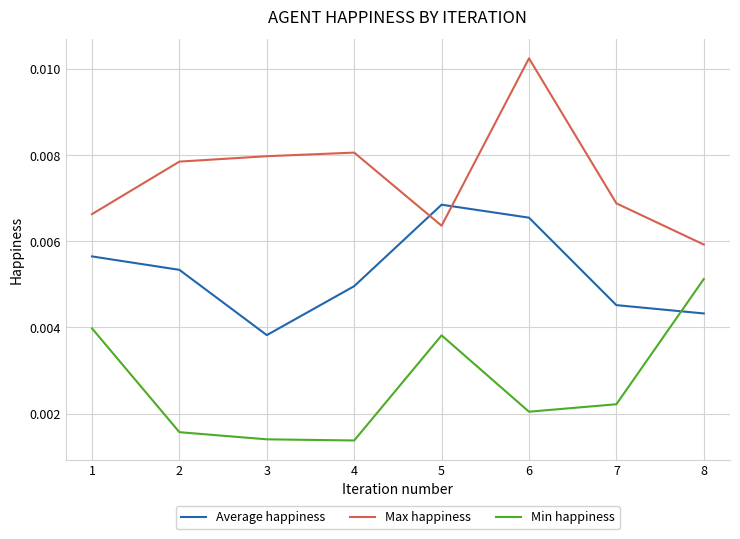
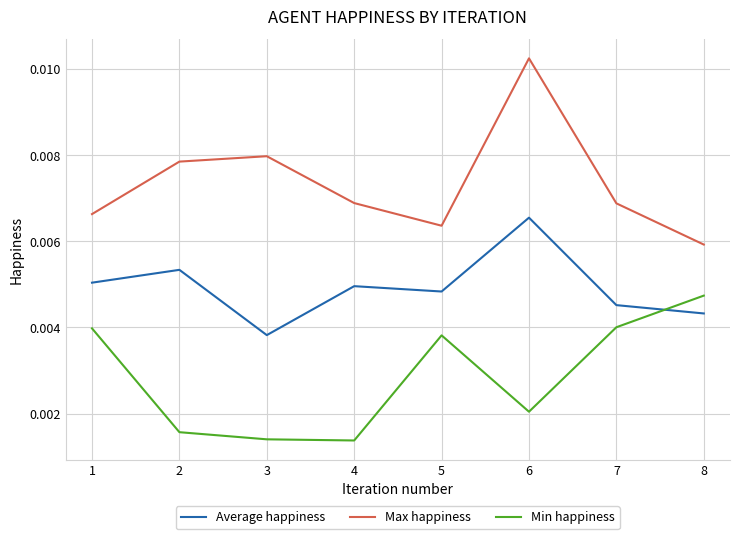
  {
    "Average happiness": {
-     "1": 0.0056,
+     "1": 0.0050,
      "2": 0.0053,
      "3": 0.0038,
      "4": 0.0050,
-     "5": 0.0068,
+     "5": 0.0048,
      "6": 0.0065,
      "7": 0.0045,
      "8": 0.0043
    },
    "Max happiness": {
      "1": 0.0066,
      "2": 0.0078,
      "3": 0.0080,
-     "4": 0.0081,
+     "4": 0.0069,
      "5": 0.0064,
      "6": 0.0102,
      "7": 0.0069,
      "8": 0.0059
    },
    "Min happiness": {
      "1": 0.0040,
      "2": 0.0016,
      "3": 0.0014,
      "4": 0.0014,
      "5": 0.0038,
      "6": 0.0020,
-     "7": 0.0022,
-     "8": 0.0051
+     "7": 0.0040,
+     "8": 0.0047
    }
  }
